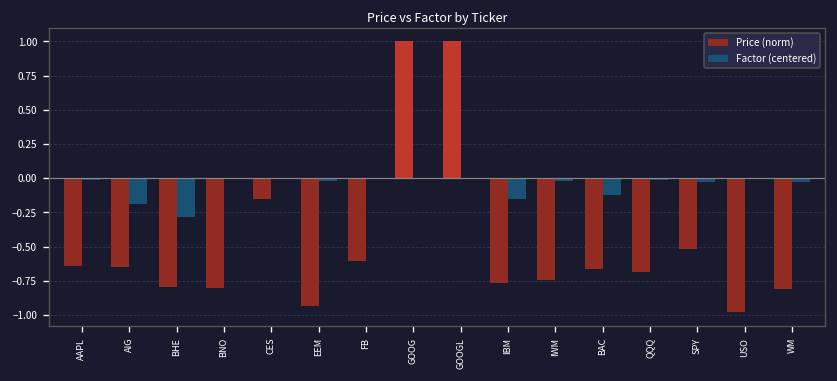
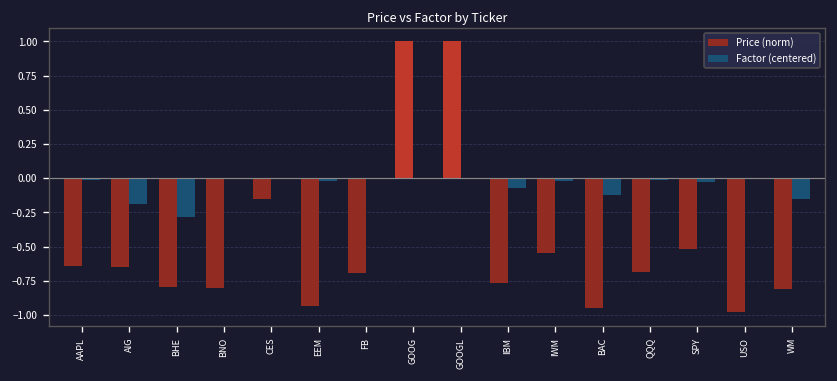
  {
    "Price (norm)": {
      "AAPL": -0.65,
      "AIG": -0.65,
      "BHE": -0.80,
      "BNO": -0.80,
      "CES": -0.15,
      "EEM": -0.93,
-     "FB": -0.60,
+     "FB": -0.69,
      "GOOG": 1.00,
      "GOOGL": 1.00,
      "IBM": -0.77,
-     "IWM": -0.75,
-     "BAC": -0.66,
+     "IWM": -0.55,
+     "BAC": -0.95,
      "QQQ": -0.69,
      "SPY": -0.51,
      "USO": -0.98,
      "WM": -0.81
    },
    "Factor (centered)": {
      "AIG": -0.19,
      "BHE": -0.28,
      "BNO": 0.00,
      "CES": 0.00,
      "FB": 0.00,
      "GOOG": 0.00,
      "GOOGL": 0.00,
-     "IBM": -0.15,
+     "IBM": -0.07,
      "IWM": -0.02,
      "BAC": -0.12,
      "SPY": -0.03,
      "USO": 0.00,
-     "WM": -0.03
+     "WM": -0.15
    }
  }
